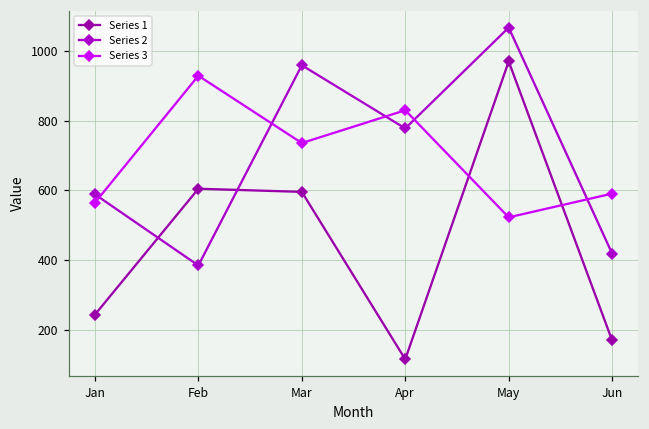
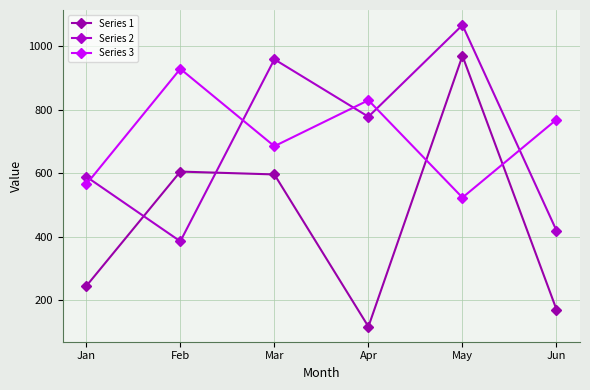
  {
    "Series 3": {
      "Jan": 570,
      "Feb": 930,
-     "Mar": 740,
+     "Mar": 690,
      "Apr": 830,
      "May": 520,
-     "Jun": 590
+     "Jun": 770
    }
  }
